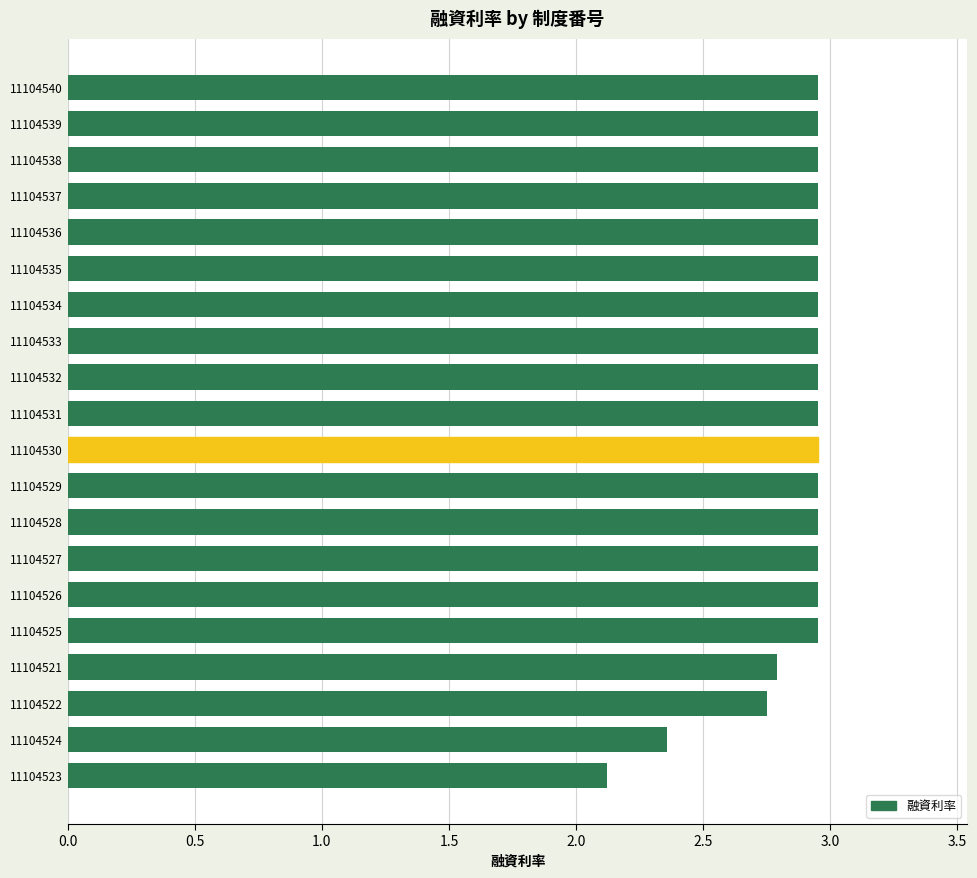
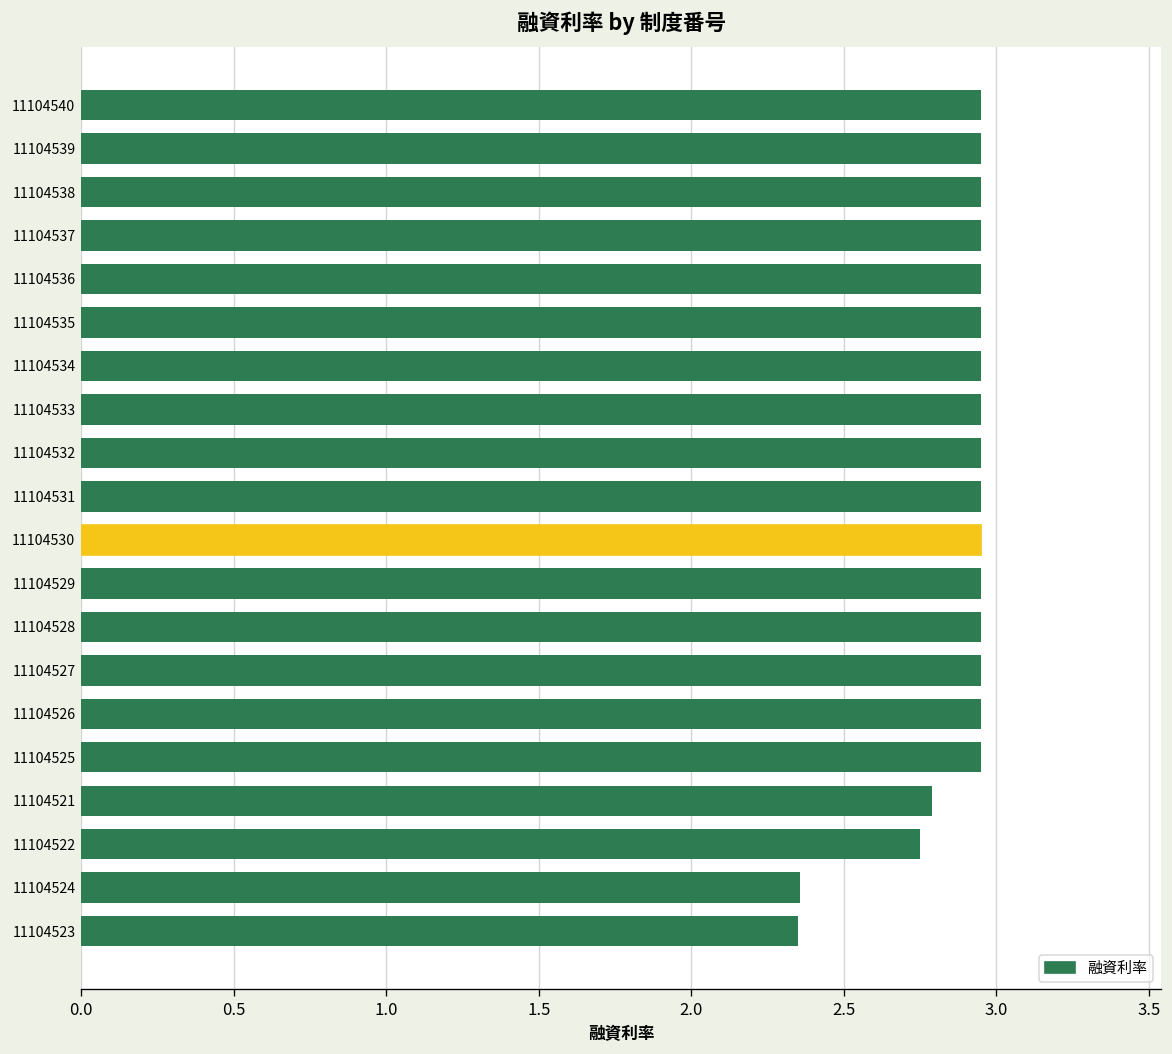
  {
    "11104540": 2.95,
    "11104539": 2.95,
    "11104538": 2.95,
    "11104537": 2.95,
    "11104536": 2.95,
    "11104535": 2.95,
    "11104534": 2.95,
    "11104533": 2.95,
    "11104532": 2.95,
    "11104531": 2.95,
    "11104530": 2.95,
    "11104529": 2.95,
    "11104528": 2.95,
    "11104527": 2.95,
    "11104526": 2.95,
    "11104525": 2.95,
    "11104521": 2.79,
    "11104522": 2.75,
    "11104524": 2.36,
-   "11104523": 2.12
+   "11104523": 2.35
  }
